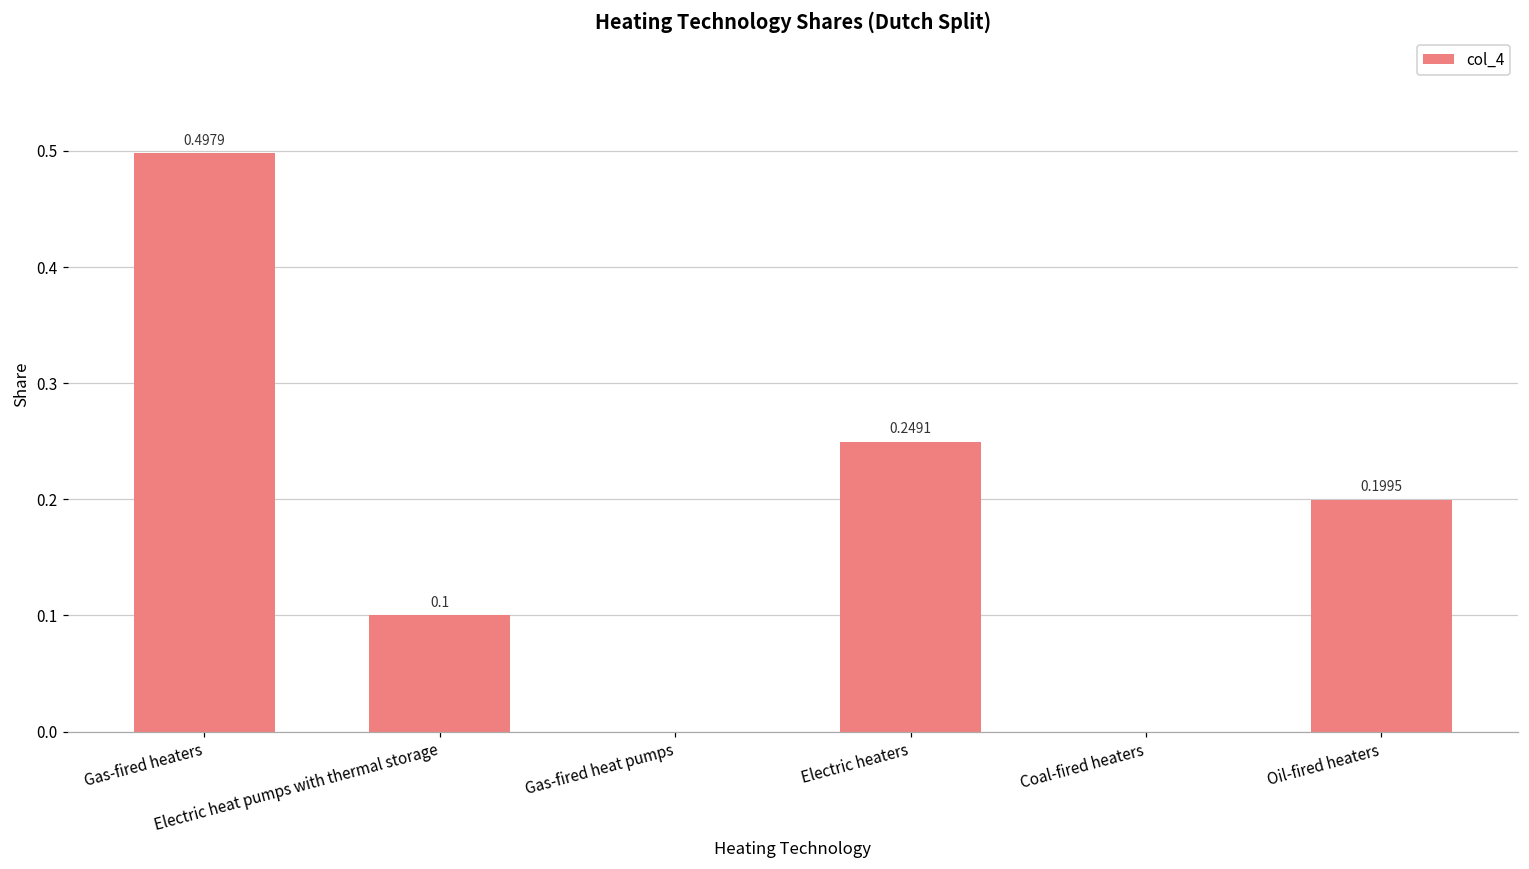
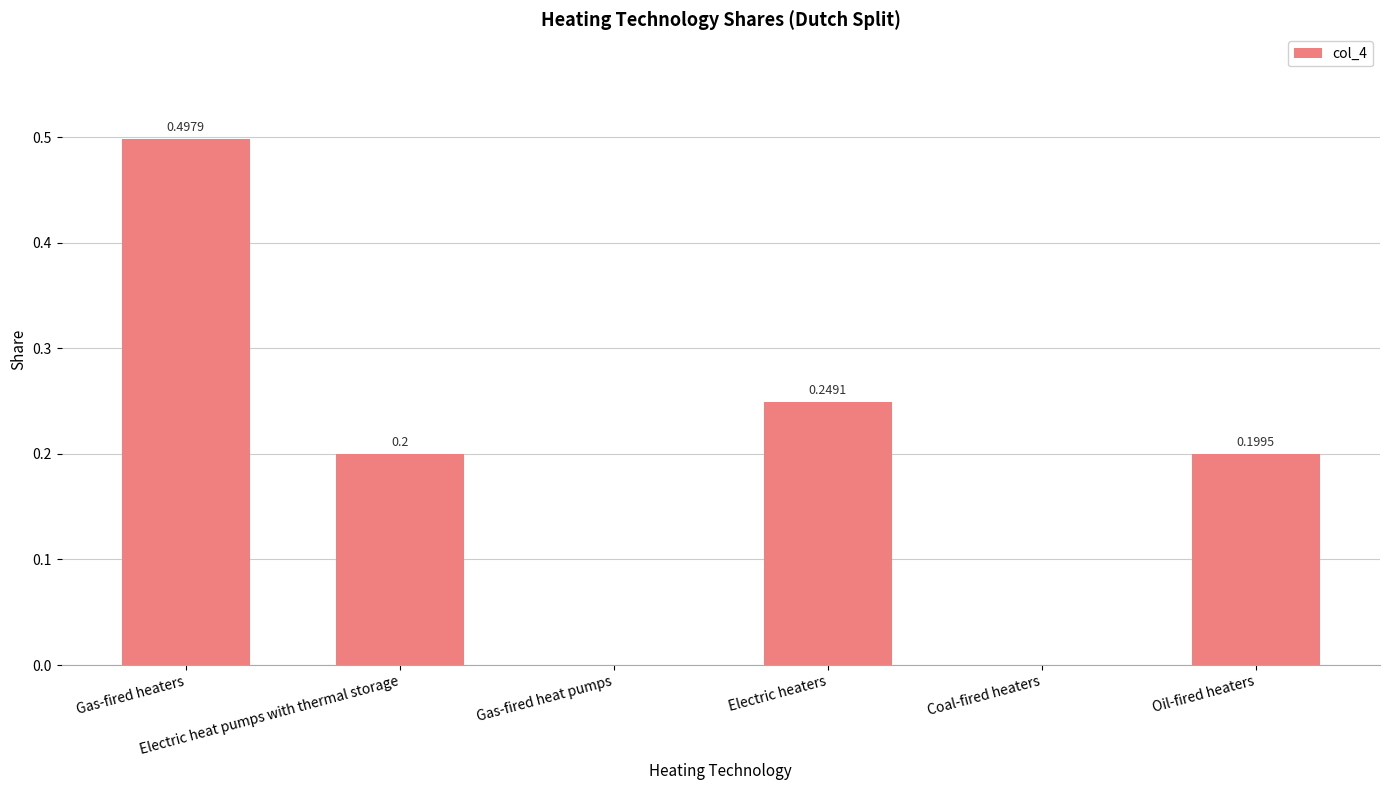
  {
    "Gas-fired heaters": 0.4979,
-   "Electric heat pumps with thermal storage": 0.1,
+   "Electric heat pumps with thermal storage": 0.2,
    "Electric heaters": 0.2491,
    "Oil-fired heaters": 0.1995
  }
